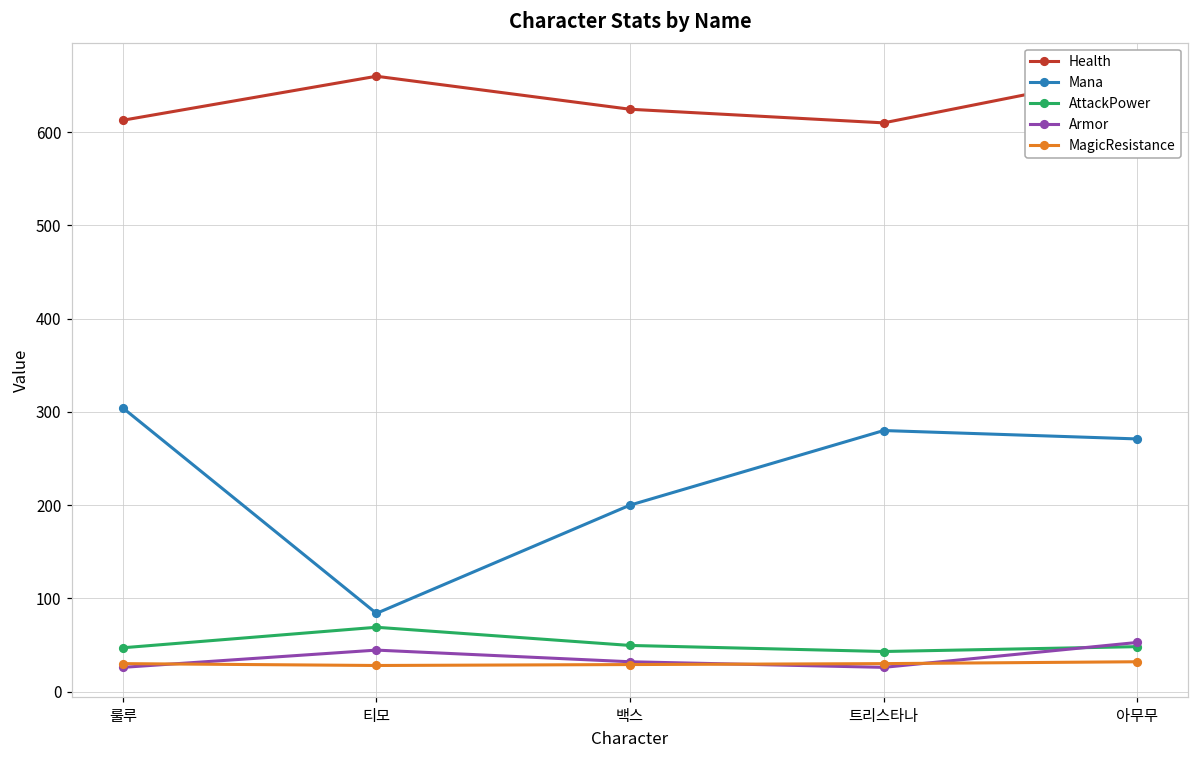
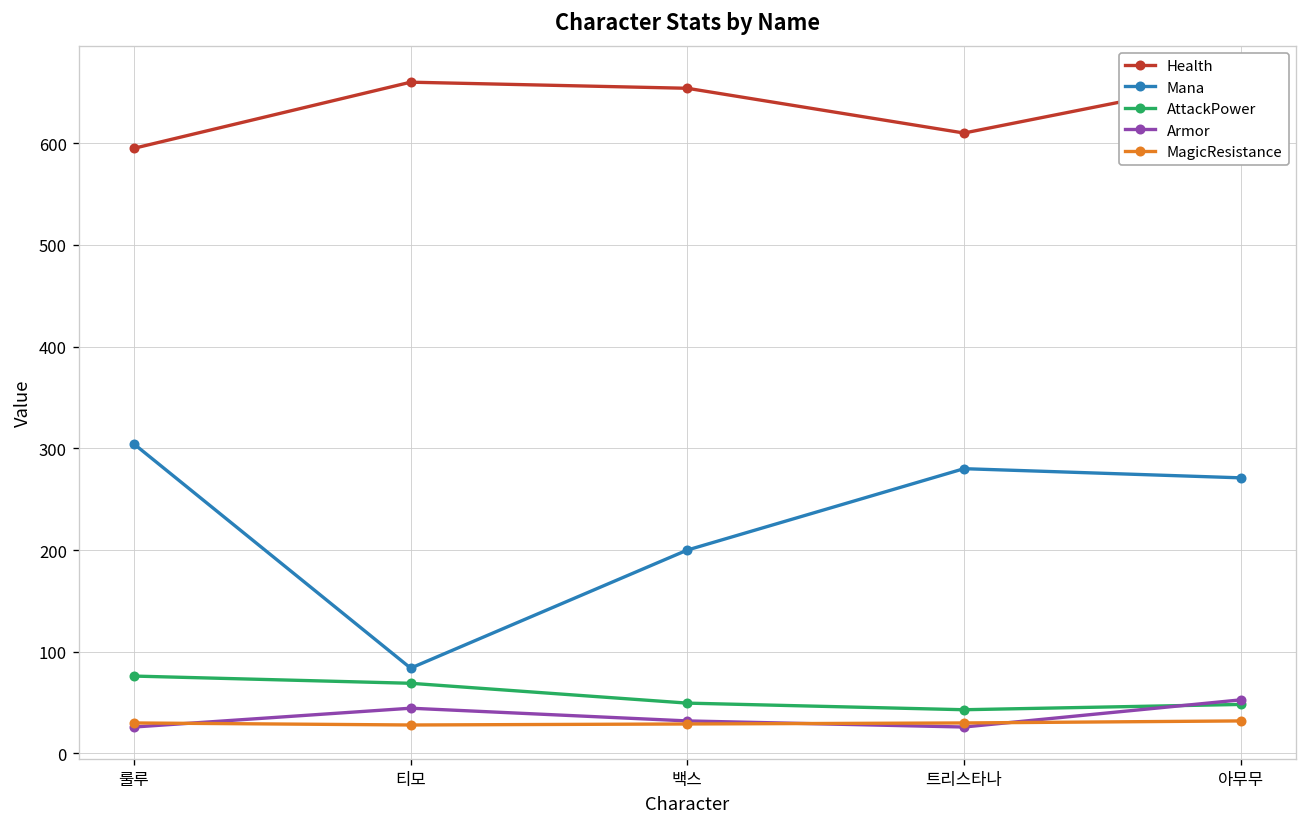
  {
    "Health": {
-     "룰루": 610,
+     "룰루": 600,
      "티모": 660,
-     "백스": 620,
+     "백스": 650,
      "트리스타나": 610
    },
    "Mana": {
      "룰루": 300,
      "티모": 80,
      "백스": 200,
      "트리스타나": 280,
      "아무무": 270
    },
    "AttackPower": {
-     "룰루": 50,
+     "룰루": 80,
      "티모": 70,
      "백스": 50,
      "트리스타나": 40,
      "아무무": 50
    },
    "Armor": {
      "룰루": 30,
      "티모": 40,
      "트리스타나": 30,
      "아무무": 50
    },
    "MagicResistance": {
      "룰루": 30,
      "티모": 30,
      "트리스타나": 30,
      "아무무": 30
    }
  }
